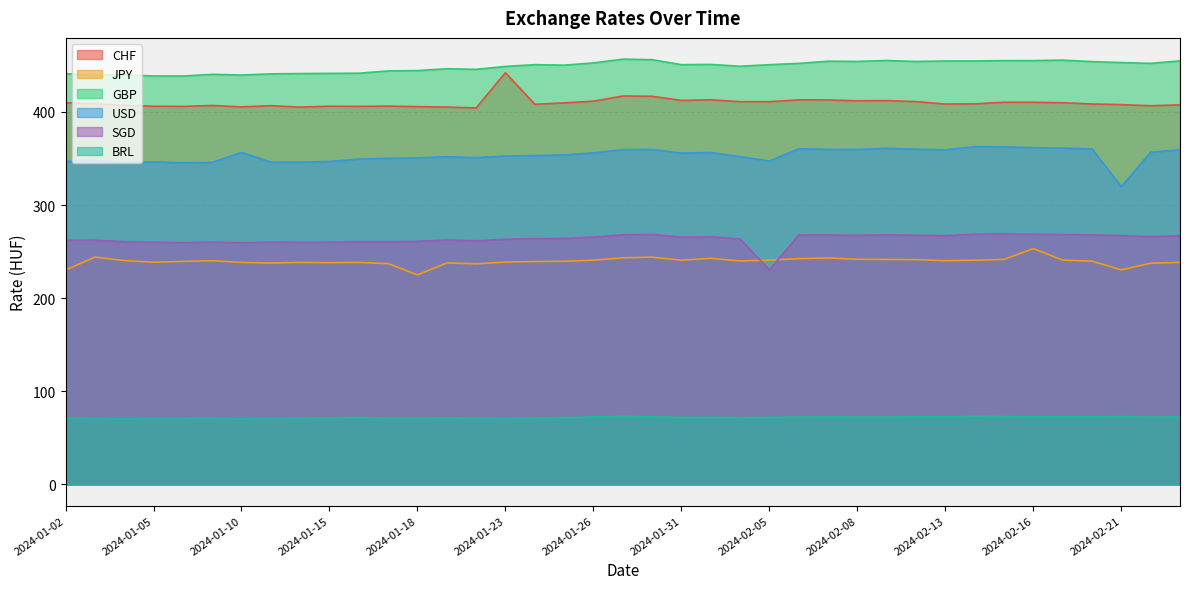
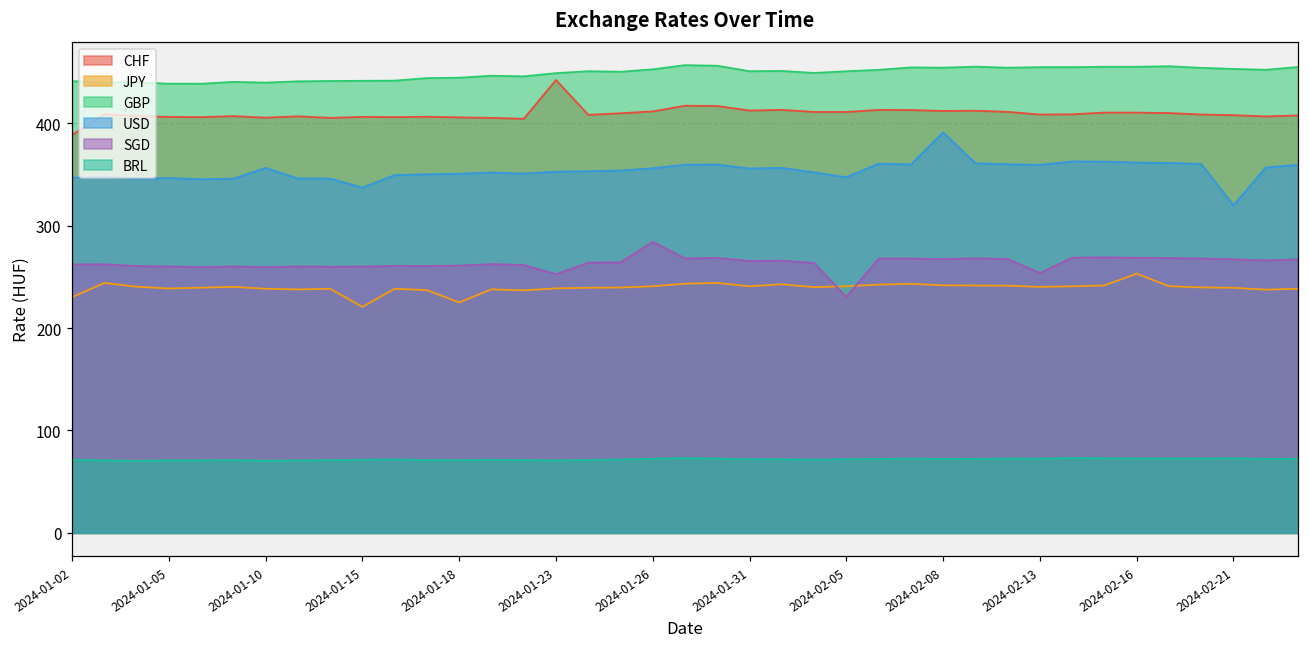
  {
    "CHF": {
-     "2024-01-02": 410,
+     "2024-01-02": 390,
      "2024-01-05": 410,
      "2024-01-10": 410,
      "2024-01-15": 410,
      "2024-01-18": 410,
      "2024-01-23": 440,
      "2024-01-26": 410,
      "2024-01-31": 410,
      "2024-02-05": 410,
      "2024-02-08": 410,
      "2024-02-13": 410,
      "2024-02-16": 410,
      "2024-02-21": 410
    },
    "JPY": {
      "2024-01-02": 230,
      "2024-01-05": 240,
      "2024-01-10": 240,
-     "2024-01-15": 240,
+     "2024-01-15": 220,
      "2024-01-18": 230,
      "2024-01-23": 240,
      "2024-01-26": 240,
      "2024-01-31": 240,
      "2024-02-05": 240,
      "2024-02-08": 240,
      "2024-02-13": 240,
      "2024-02-16": 250,
-     "2024-02-21": 230
+     "2024-02-21": 240
    },
    "USD": {
      "2024-01-02": 350,
      "2024-01-05": 350,
      "2024-01-10": 360,
-     "2024-01-15": 350,
+     "2024-01-15": 340,
      "2024-01-18": 350,
      "2024-01-23": 350,
      "2024-01-26": 360,
      "2024-01-31": 360,
      "2024-02-05": 350,
-     "2024-02-08": 360,
+     "2024-02-08": 390,
      "2024-02-13": 360,
      "2024-02-16": 360,
      "2024-02-21": 320
    },
    "SGD": {
      "2024-01-02": 260,
      "2024-01-05": 260,
      "2024-01-10": 260,
      "2024-01-15": 260,
      "2024-01-18": 260,
-     "2024-01-23": 260,
-     "2024-01-26": 270,
+     "2024-01-23": 250,
+     "2024-01-26": 280,
      "2024-01-31": 270,
      "2024-02-05": 230,
      "2024-02-08": 270,
-     "2024-02-13": 270,
+     "2024-02-13": 250,
      "2024-02-16": 270,
      "2024-02-21": 270
    }
  }
